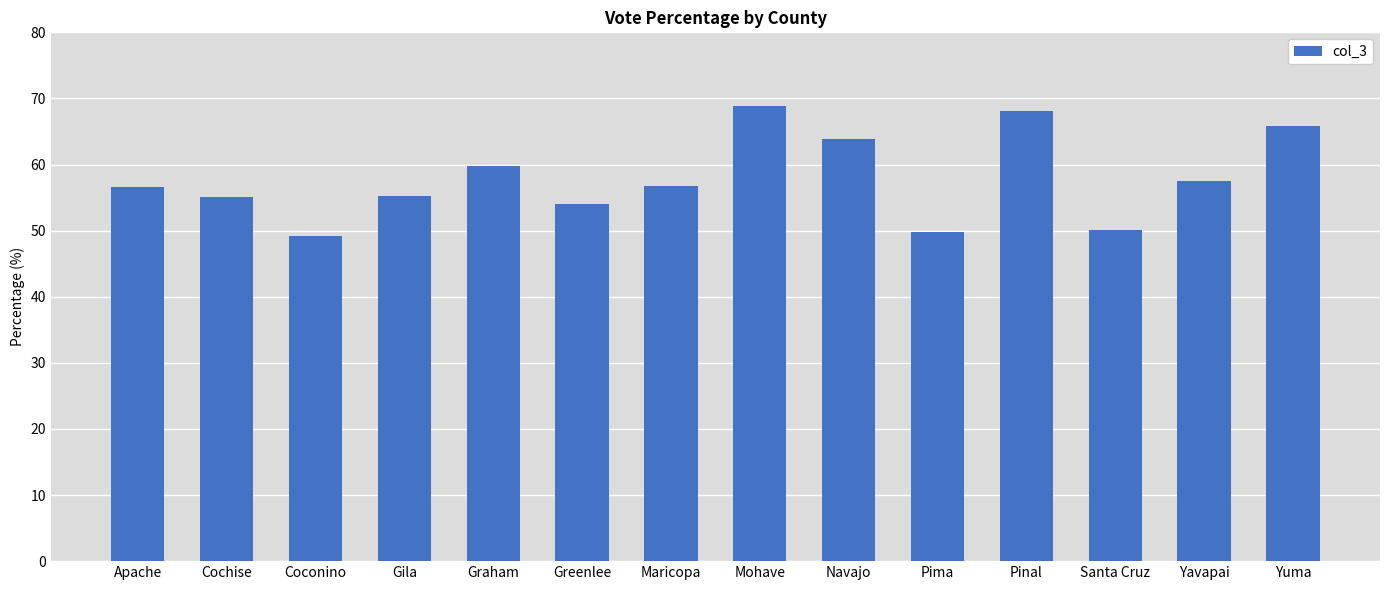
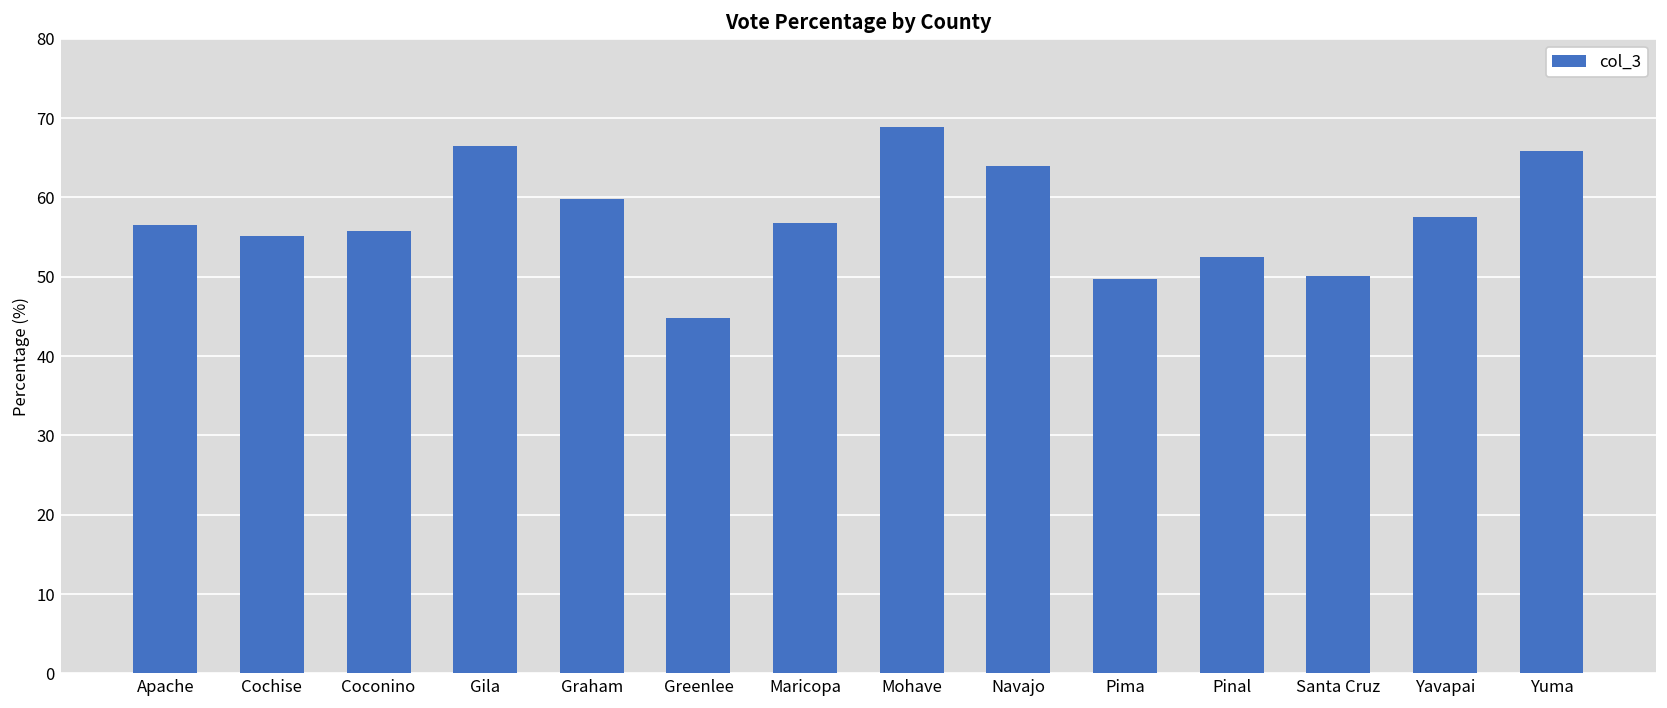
  {
    "Apache": 57,
    "Cochise": 55,
-   "Coconino": 49,
-   "Gila": 55,
+   "Coconino": 56,
+   "Gila": 66,
    "Graham": 60,
-   "Greenlee": 54,
+   "Greenlee": 45,
    "Maricopa": 57,
    "Mohave": 69,
    "Navajo": 64,
    "Pima": 50,
-   "Pinal": 68,
+   "Pinal": 52,
    "Santa Cruz": 50,
    "Yavapai": 58,
    "Yuma": 66
  }
